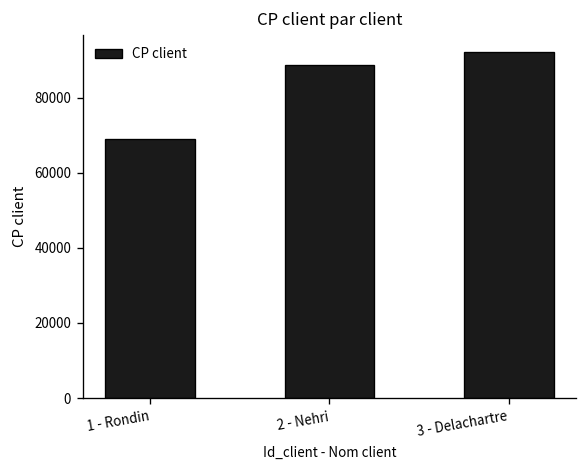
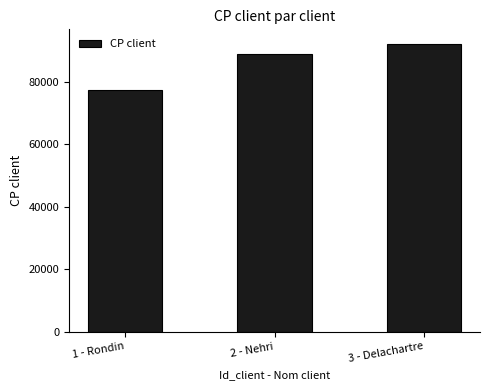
  {
-   "1 - Rondin": 69000,
+   "1 - Rondin": 77000,
    "2 - Nehri": 89000,
    "3 - Delachartre": 92000
  }
